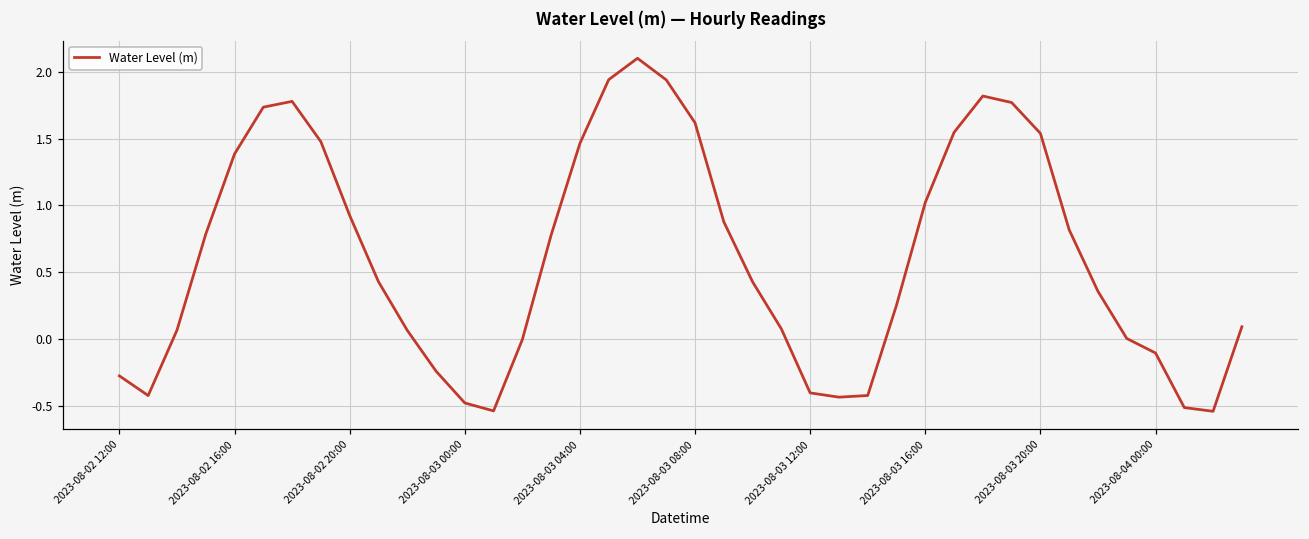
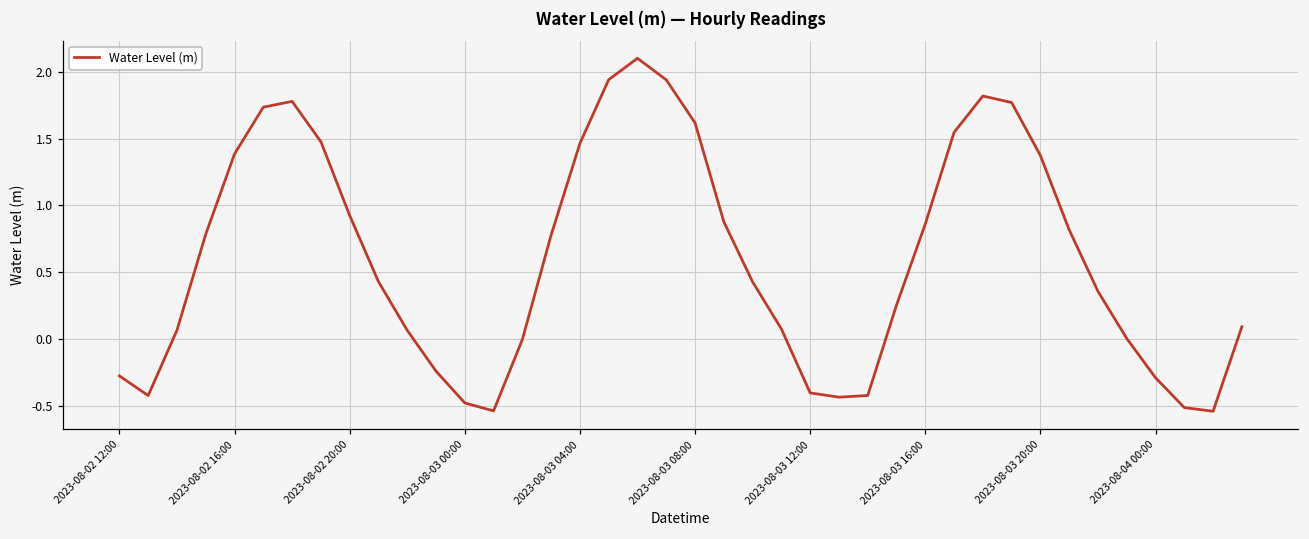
  {
    "2023-08-02 12:00": -0.28,
    "2023-08-02 16:00": 1.38,
    "2023-08-02 20:00": 0.92,
    "2023-08-03 00:00": -0.48,
    "2023-08-03 04:00": 1.46,
    "2023-08-03 08:00": 1.62,
    "2023-08-03 12:00": -0.40,
-   "2023-08-03 16:00": 1.02,
-   "2023-08-03 20:00": 1.54,
-   "2023-08-04 00:00": -0.11
+   "2023-08-03 16:00": 0.86,
+   "2023-08-03 20:00": 1.37,
+   "2023-08-04 00:00": -0.29
  }
